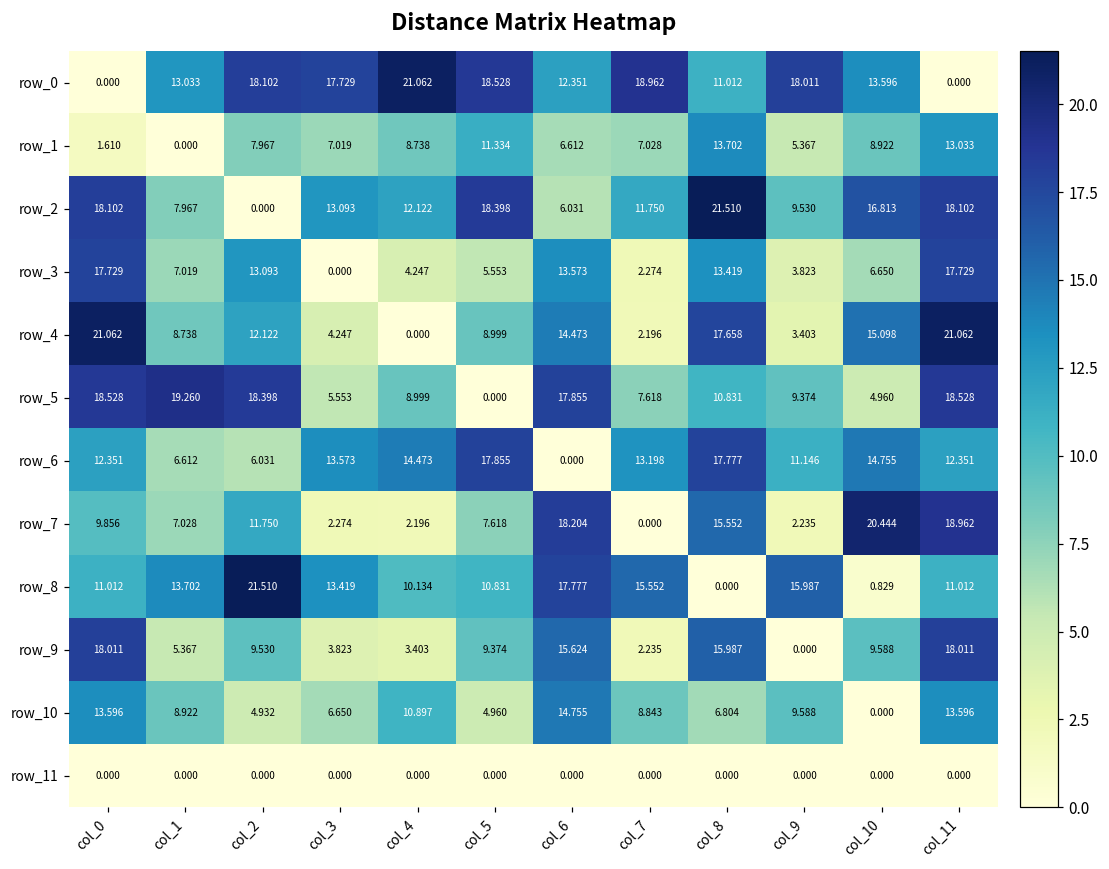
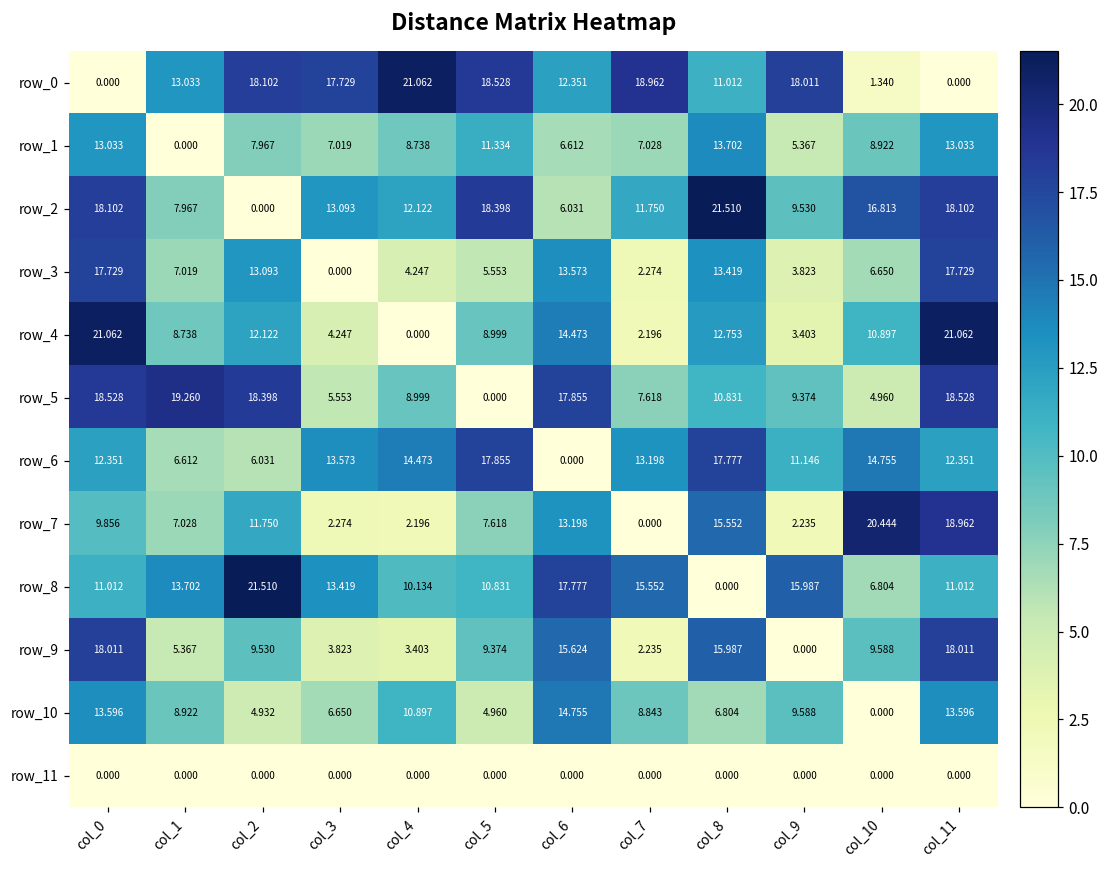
  {
    "row_0": {
      "col_0": 0.000,
      "col_1": 13.033,
      "col_2": 18.102,
      "col_3": 17.729,
      "col_4": 21.062,
      "col_5": 18.528,
      "col_6": 12.351,
      "col_7": 18.962,
      "col_8": 11.012,
      "col_9": 18.011,
-     "col_10": 13.596,
+     "col_10": 1.340,
      "col_11": 0.000
    },
    "row_1": {
-     "col_0": 1.610,
+     "col_0": 13.033,
      "col_1": 0.000,
      "col_2": 7.967,
      "col_3": 7.019,
      "col_4": 8.738,
      "col_5": 11.334,
      "col_6": 6.612,
      "col_7": 7.028,
      "col_8": 13.702,
      "col_9": 5.367,
      "col_10": 8.922,
      "col_11": 13.033
    },
    "row_2": {
      "col_0": 18.102,
      "col_1": 7.967,
      "col_2": 0.000,
      "col_3": 13.093,
      "col_4": 12.122,
      "col_5": 18.398,
      "col_6": 6.031,
      "col_7": 11.750,
      "col_8": 21.510,
      "col_9": 9.530,
      "col_10": 16.813,
      "col_11": 18.102
    },
    "row_3": {
      "col_0": 17.729,
      "col_1": 7.019,
      "col_2": 13.093,
      "col_3": 0.000,
      "col_4": 4.247,
      "col_5": 5.553,
      "col_6": 13.573,
      "col_7": 2.274,
      "col_8": 13.419,
      "col_9": 3.823,
      "col_10": 6.650,
      "col_11": 17.729
    },
    "row_4": {
      "col_0": 21.062,
      "col_1": 8.738,
      "col_2": 12.122,
      "col_3": 4.247,
      "col_4": 0.000,
      "col_5": 8.999,
      "col_6": 14.473,
      "col_7": 2.196,
-     "col_8": 17.658,
+     "col_8": 12.753,
      "col_9": 3.403,
-     "col_10": 15.098,
+     "col_10": 10.897,
      "col_11": 21.062
    },
    "row_5": {
      "col_0": 18.528,
      "col_1": 19.260,
      "col_2": 18.398,
      "col_3": 5.553,
      "col_4": 8.999,
      "col_5": 0.000,
      "col_6": 17.855,
      "col_7": 7.618,
      "col_8": 10.831,
      "col_9": 9.374,
      "col_10": 4.960,
      "col_11": 18.528
    },
    "row_6": {
      "col_0": 12.351,
      "col_1": 6.612,
      "col_2": 6.031,
      "col_3": 13.573,
      "col_4": 14.473,
      "col_5": 17.855,
      "col_6": 0.000,
      "col_7": 13.198,
      "col_8": 17.777,
      "col_9": 11.146,
      "col_10": 14.755,
      "col_11": 12.351
    },
    "row_7": {
      "col_0": 9.856,
      "col_1": 7.028,
      "col_2": 11.750,
      "col_3": 2.274,
      "col_4": 2.196,
      "col_5": 7.618,
-     "col_6": 18.204,
+     "col_6": 13.198,
      "col_7": 0.000,
      "col_8": 15.552,
      "col_9": 2.235,
      "col_10": 20.444,
      "col_11": 18.962
    },
    "row_8": {
      "col_0": 11.012,
      "col_1": 13.702,
      "col_2": 21.510,
      "col_3": 13.419,
      "col_4": 10.134,
      "col_5": 10.831,
      "col_6": 17.777,
      "col_7": 15.552,
      "col_8": 0.000,
      "col_9": 15.987,
-     "col_10": 0.829,
+     "col_10": 6.804,
      "col_11": 11.012
    },
    "row_9": {
      "col_0": 18.011,
      "col_1": 5.367,
      "col_2": 9.530,
      "col_3": 3.823,
      "col_4": 3.403,
      "col_5": 9.374,
      "col_6": 15.624,
      "col_7": 2.235,
      "col_8": 15.987,
      "col_9": 0.000,
      "col_10": 9.588,
      "col_11": 18.011
    },
    "row_10": {
      "col_0": 13.596,
      "col_1": 8.922,
      "col_2": 4.932,
      "col_3": 6.650,
      "col_4": 10.897,
      "col_5": 4.960,
      "col_6": 14.755,
      "col_7": 8.843,
      "col_8": 6.804,
      "col_9": 9.588,
      "col_10": 0.000,
      "col_11": 13.596
    },
    "row_11": {
      "col_0": 0.000,
      "col_1": 0.000,
      "col_2": 0.000,
      "col_3": 0.000,
      "col_4": 0.000,
      "col_5": 0.000,
      "col_6": 0.000,
      "col_7": 0.000,
      "col_8": 0.000,
      "col_9": 0.000,
      "col_10": 0.000,
      "col_11": 0.000
    }
  }
